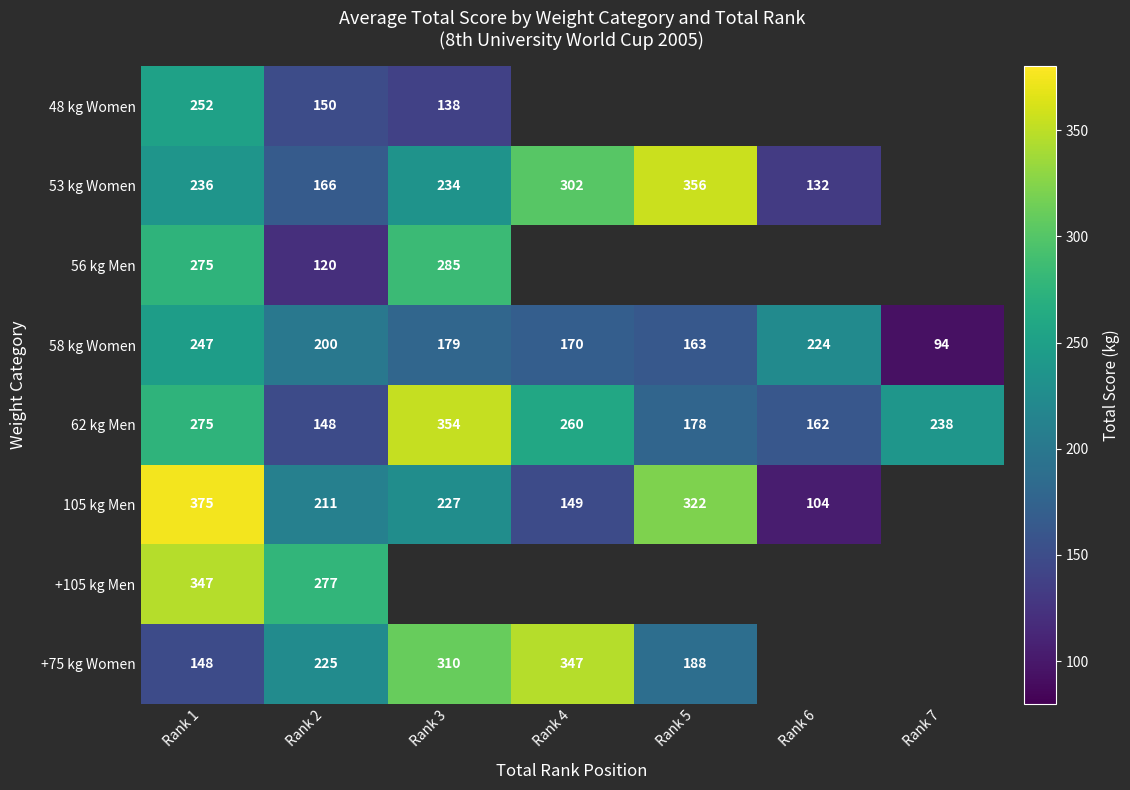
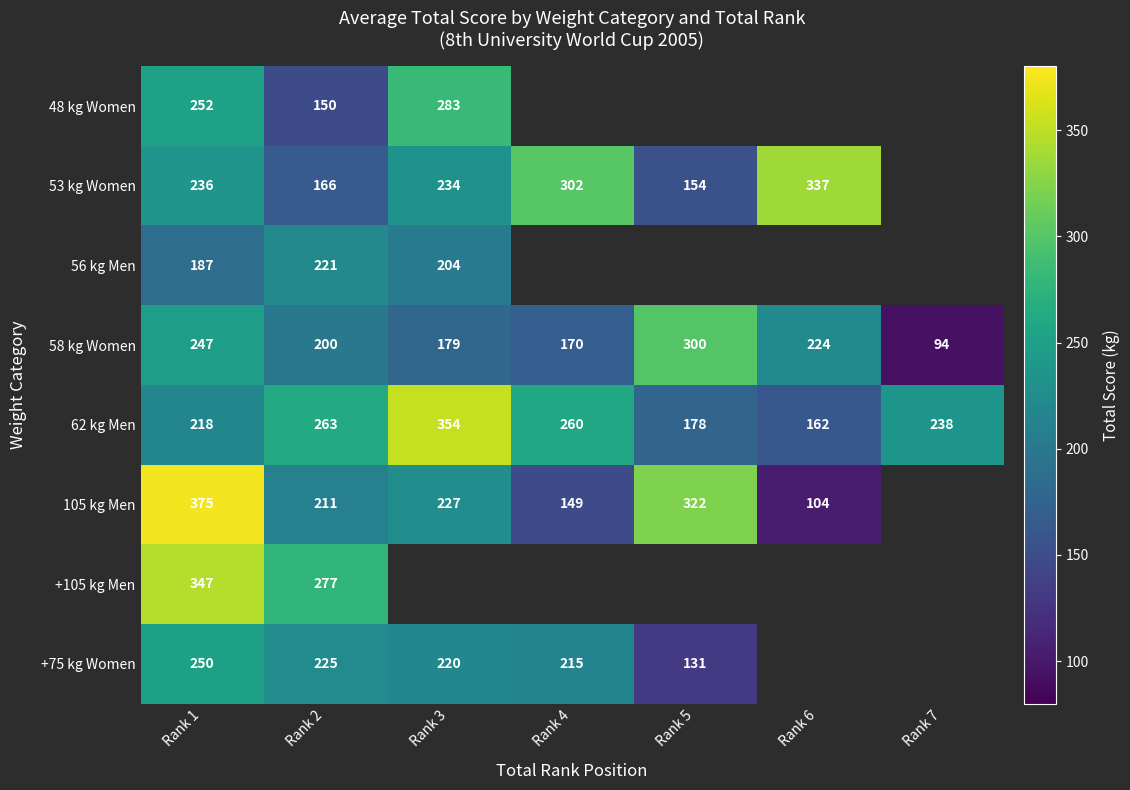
  {
    "48 kg Women": {
      "Rank 1": 252,
      "Rank 2": 150,
-     "Rank 3": 138
+     "Rank 3": 283
    },
    "53 kg Women": {
      "Rank 1": 236,
      "Rank 2": 166,
      "Rank 3": 234,
      "Rank 4": 302,
-     "Rank 5": 356,
-     "Rank 6": 132
+     "Rank 5": 154,
+     "Rank 6": 337
    },
    "56 kg Men": {
-     "Rank 1": 275,
-     "Rank 2": 120,
-     "Rank 3": 285
+     "Rank 1": 187,
+     "Rank 2": 221,
+     "Rank 3": 204
    },
    "58 kg Women": {
      "Rank 1": 247,
      "Rank 2": 200,
      "Rank 3": 179,
      "Rank 4": 170,
-     "Rank 5": 163,
+     "Rank 5": 300,
      "Rank 6": 224,
      "Rank 7": 94
    },
    "62 kg Men": {
-     "Rank 1": 275,
-     "Rank 2": 148,
+     "Rank 1": 218,
+     "Rank 2": 263,
      "Rank 3": 354,
      "Rank 4": 260,
      "Rank 5": 178,
      "Rank 6": 162,
      "Rank 7": 238
    },
    "105 kg Men": {
      "Rank 1": 375,
      "Rank 2": 211,
      "Rank 3": 227,
      "Rank 4": 149,
      "Rank 5": 322,
      "Rank 6": 104
    },
    "+105 kg Men": {
      "Rank 1": 347,
      "Rank 2": 277
    },
    "+75 kg Women": {
-     "Rank 1": 148,
+     "Rank 1": 250,
      "Rank 2": 225,
-     "Rank 3": 310,
-     "Rank 4": 347,
-     "Rank 5": 188
+     "Rank 3": 220,
+     "Rank 4": 215,
+     "Rank 5": 131
    }
  }
